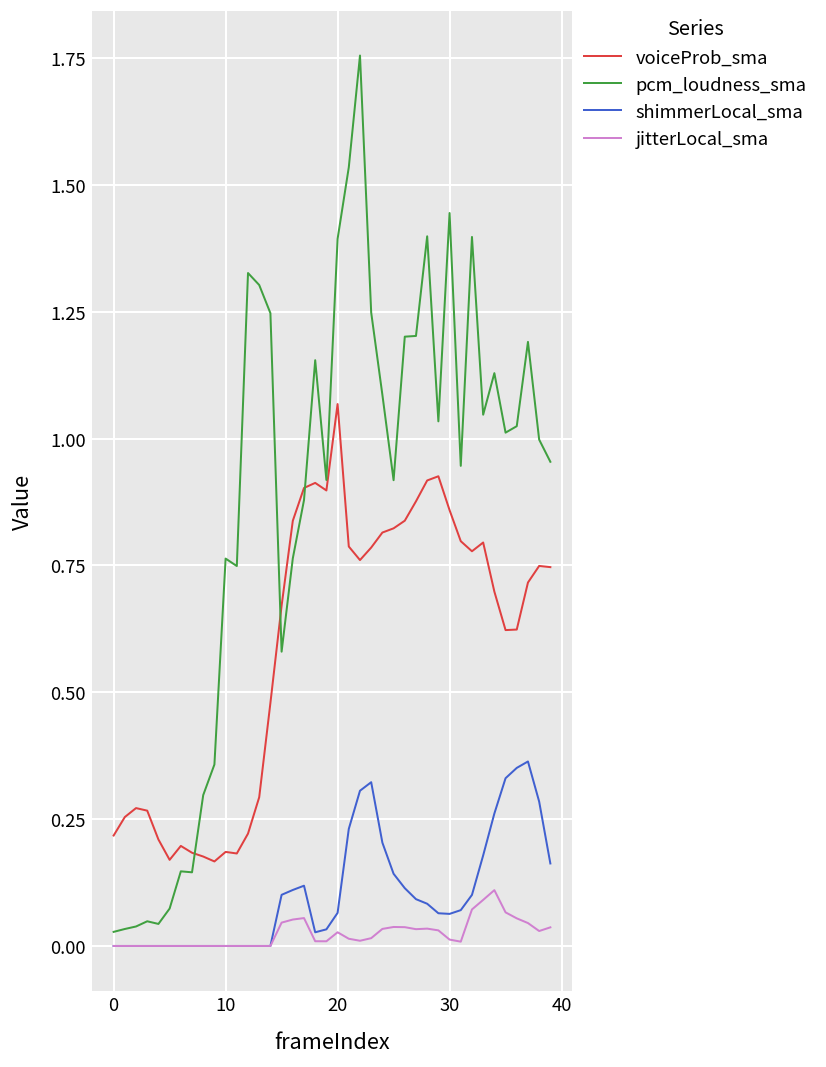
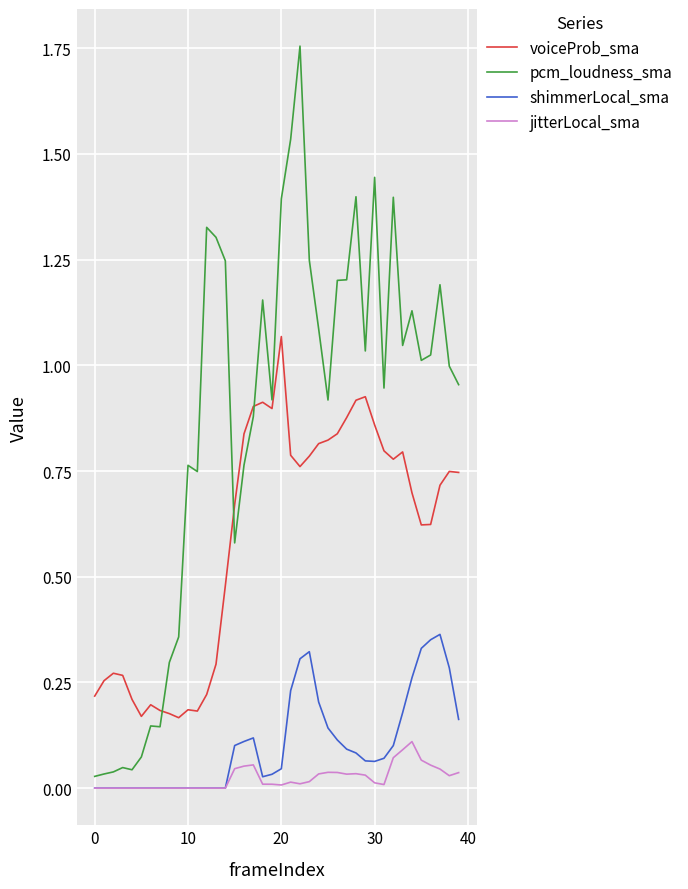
  {
    "voiceProb_sma": {
      "0": 0.22,
      "10": 0.19,
      "20": 1.07,
      "30": 0.86
    },
    "pcm_loudness_sma": {
      "0": 0.03,
      "10": 0.76,
      "20": 1.39,
      "30": 1.44
    },
    "shimmerLocal_sma": {
-     "20": 0.07,
+     "20": 0.05,
      "30": 0.06
    },
    "jitterLocal_sma": {
-     "20": 0.03,
+     "20": 0.01,
      "30": 0.01
    }
  }
